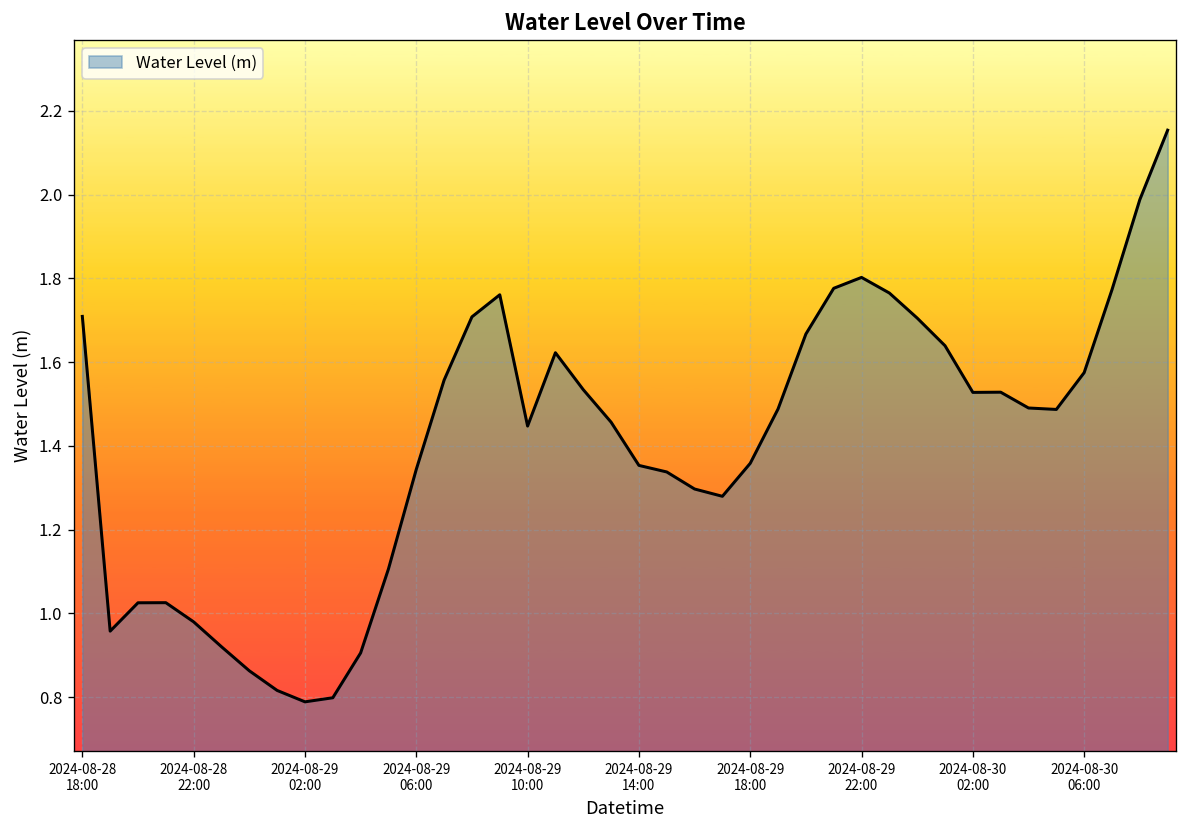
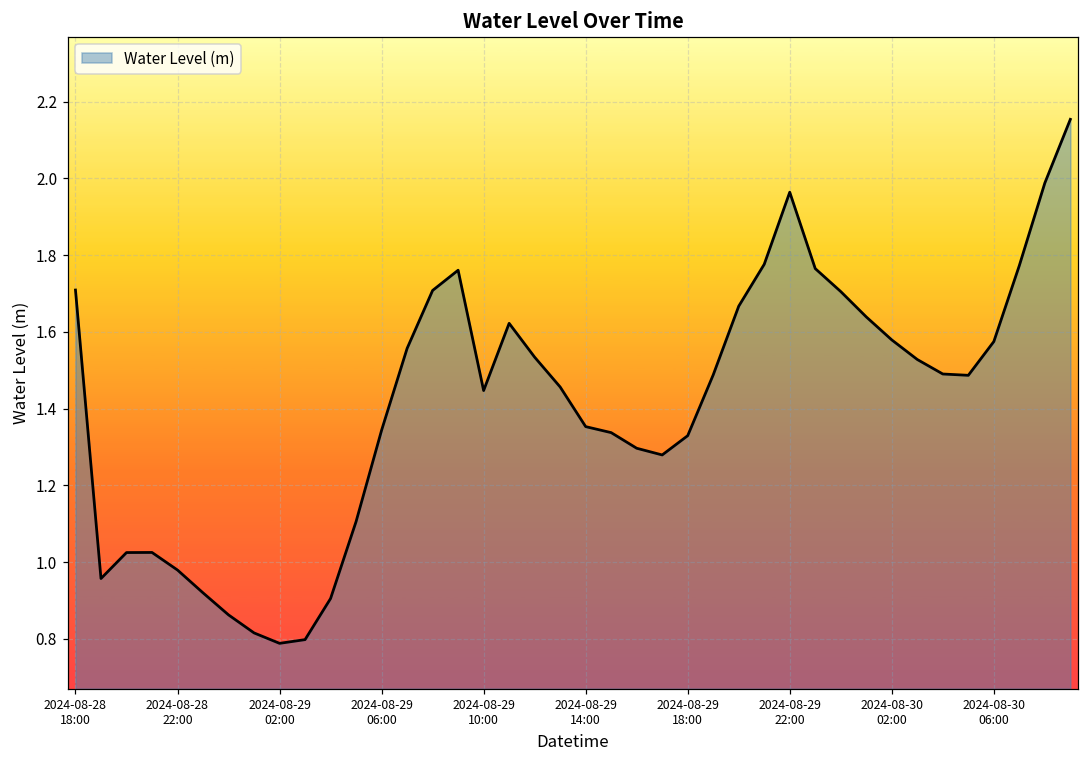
  {
    "2024-08-28 18:00": 1.71,
    "2024-08-28 22:00": 0.98,
    "2024-08-29 02:00": 0.79,
    "2024-08-29 06:00": 1.34,
    "2024-08-29 10:00": 1.45,
    "2024-08-29 14:00": 1.35,
-   "2024-08-29 18:00": 1.36,
-   "2024-08-29 22:00": 1.80,
-   "2024-08-30 02:00": 1.53,
+   "2024-08-29 18:00": 1.33,
+   "2024-08-29 22:00": 1.96,
+   "2024-08-30 02:00": 1.58,
    "2024-08-30 06:00": 1.57
  }
